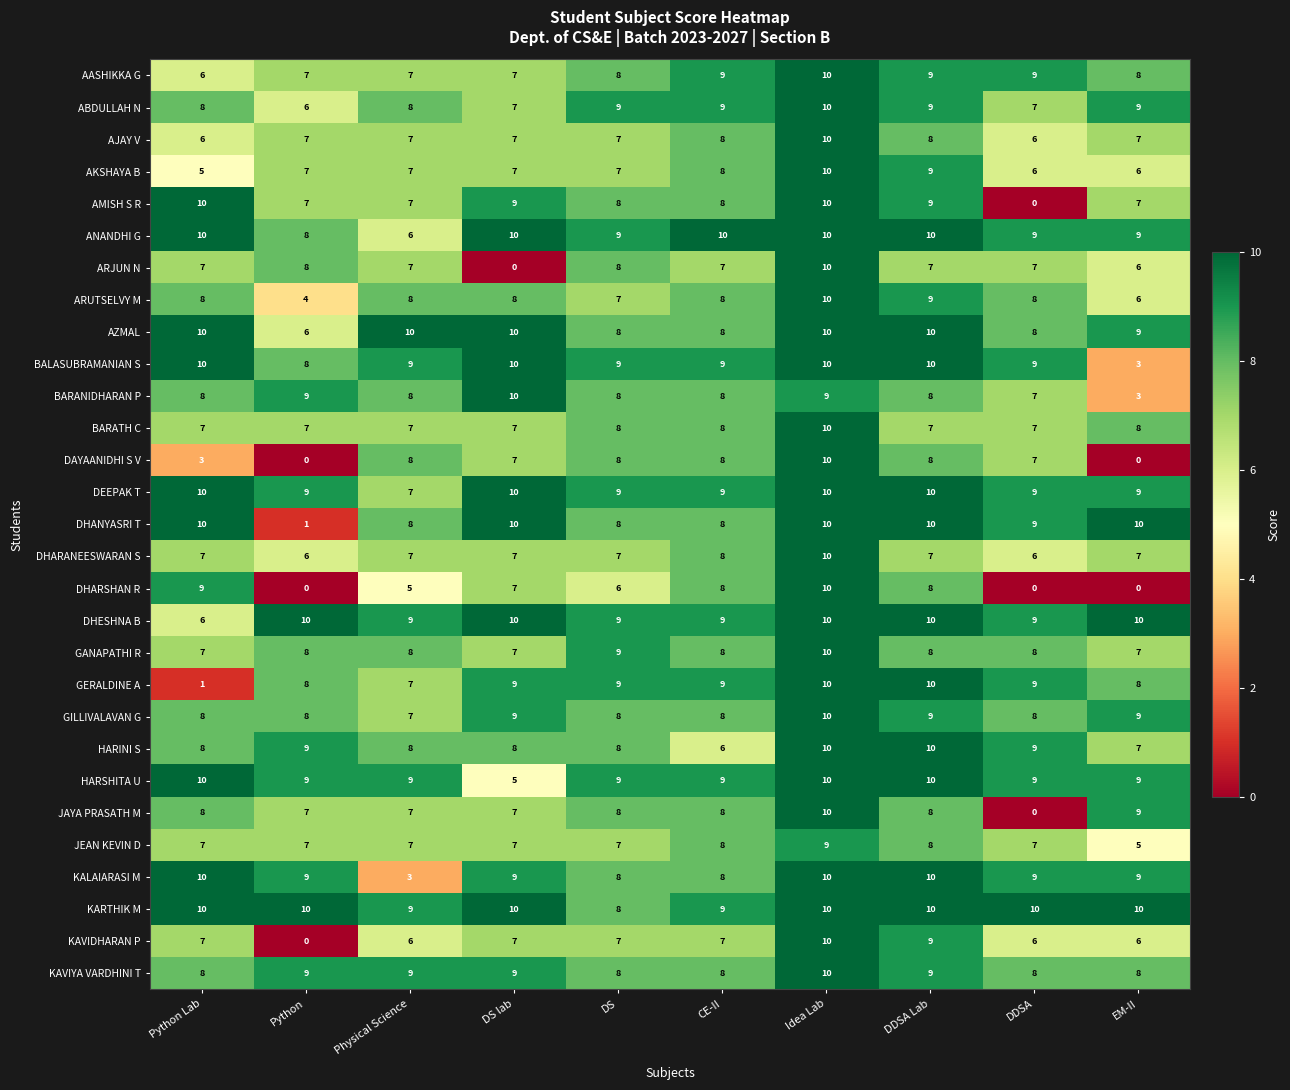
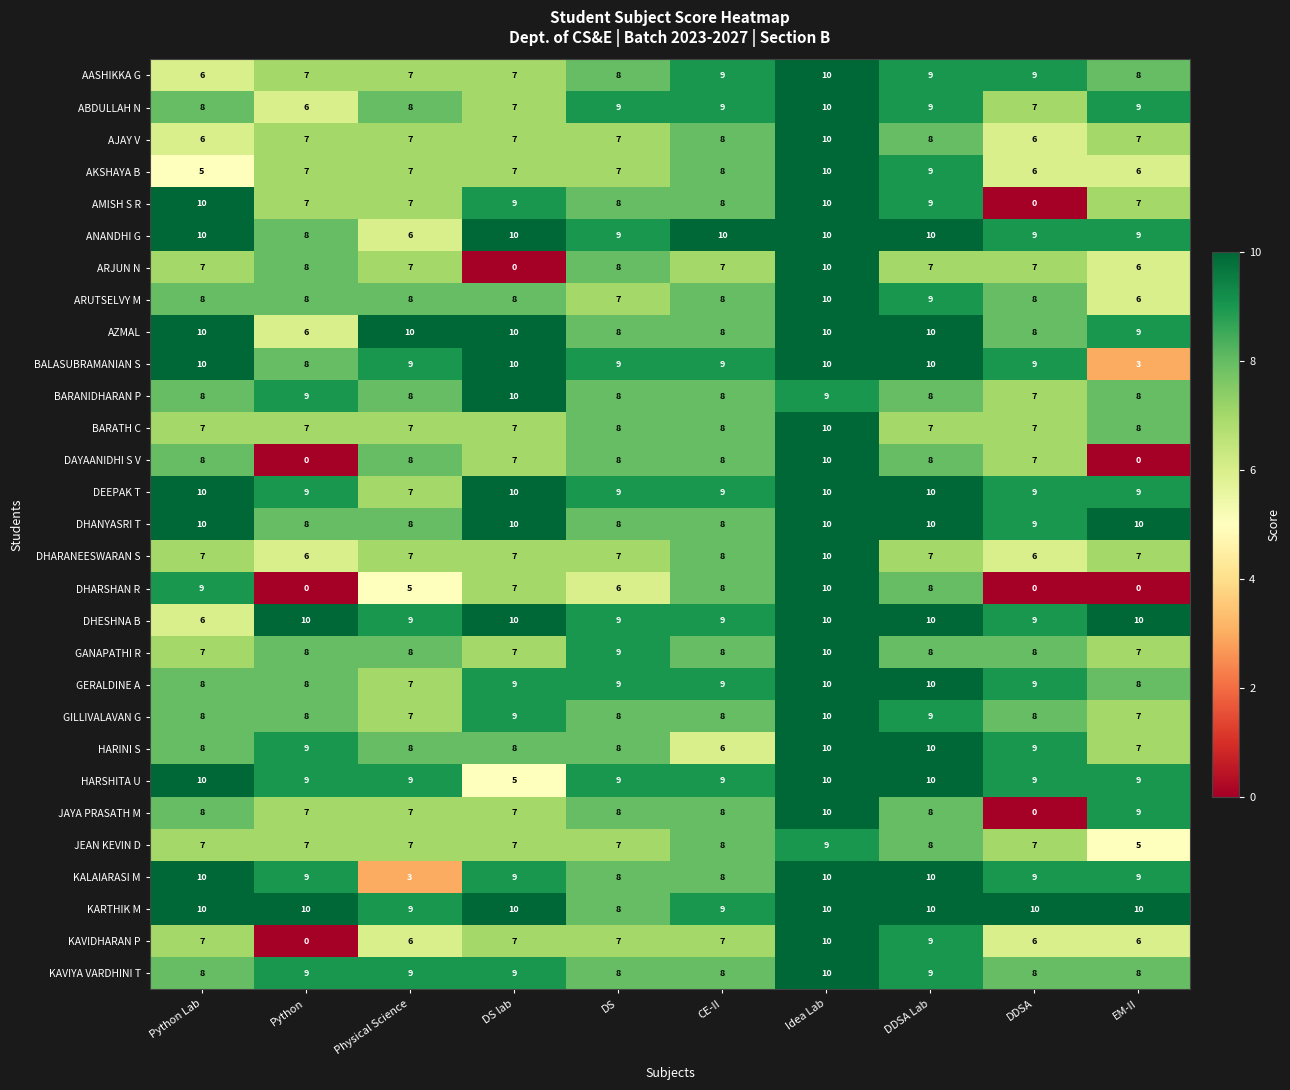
  {
    "ARUTSELVY M": {
      "Python Lab": 8,
-     "Python": 4,
+     "Python": 8,
      "Physical Science": 8,
      "DS lab": 8,
      "DS": 7,
      "CE-II": 8,
      "Idea Lab": 10,
      "DDSA Lab": 9,
      "DDSA": 8,
      "EM-II": 6
    },
    "BARANIDHARAN P": {
      "Python Lab": 8,
      "Python": 9,
      "Physical Science": 8,
      "DS lab": 10,
      "DS": 8,
      "CE-II": 8,
      "Idea Lab": 9,
      "DDSA Lab": 8,
      "DDSA": 7,
-     "EM-II": 3
+     "EM-II": 8
    },
    "DAYAANIDHI S V": {
-     "Python Lab": 3,
+     "Python Lab": 8,
      "Python": 0,
      "Physical Science": 8,
      "DS lab": 7,
      "DS": 8,
      "CE-II": 8,
      "Idea Lab": 10,
      "DDSA Lab": 8,
      "DDSA": 7,
      "EM-II": 0
    },
    "DHANYASRI T": {
      "Python Lab": 10,
-     "Python": 1,
+     "Python": 8,
      "Physical Science": 8,
      "DS lab": 10,
      "DS": 8,
      "CE-II": 8,
      "Idea Lab": 10,
      "DDSA Lab": 10,
      "DDSA": 9,
      "EM-II": 10
    },
    "GERALDINE A": {
-     "Python Lab": 1,
+     "Python Lab": 8,
      "Python": 8,
      "Physical Science": 7,
      "DS lab": 9,
      "DS": 9,
      "CE-II": 9,
      "Idea Lab": 10,
      "DDSA Lab": 10,
      "DDSA": 9,
      "EM-II": 8
    },
    "GILLIVALAVAN G": {
      "Python Lab": 8,
      "Python": 8,
      "Physical Science": 7,
      "DS lab": 9,
      "DS": 8,
      "CE-II": 8,
      "Idea Lab": 10,
      "DDSA Lab": 9,
      "DDSA": 8,
-     "EM-II": 9
+     "EM-II": 7
    }
  }
